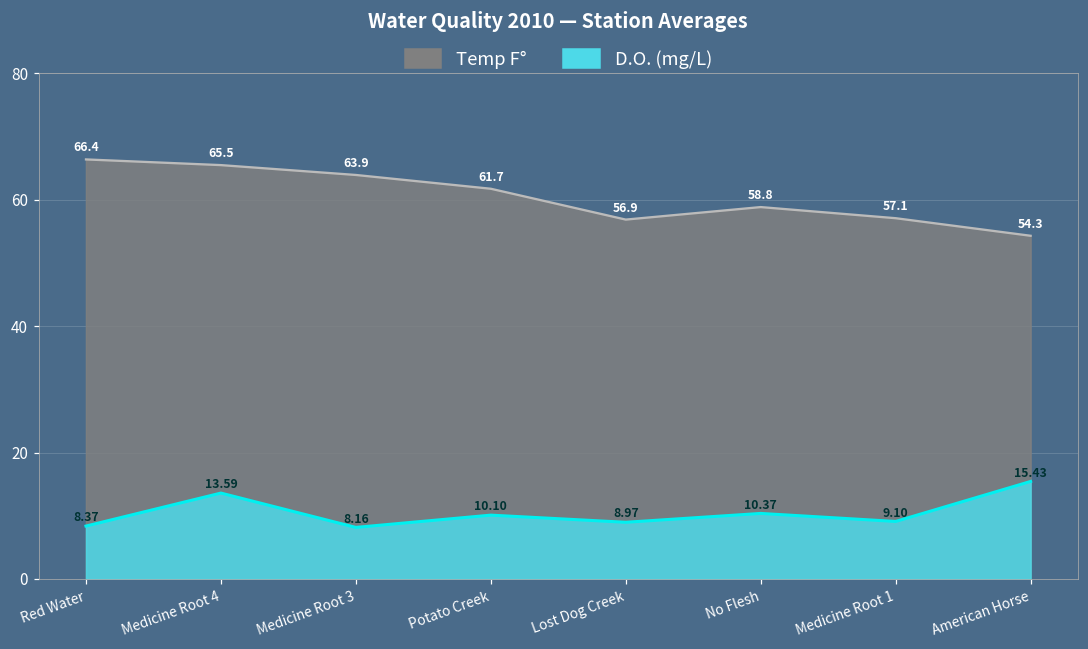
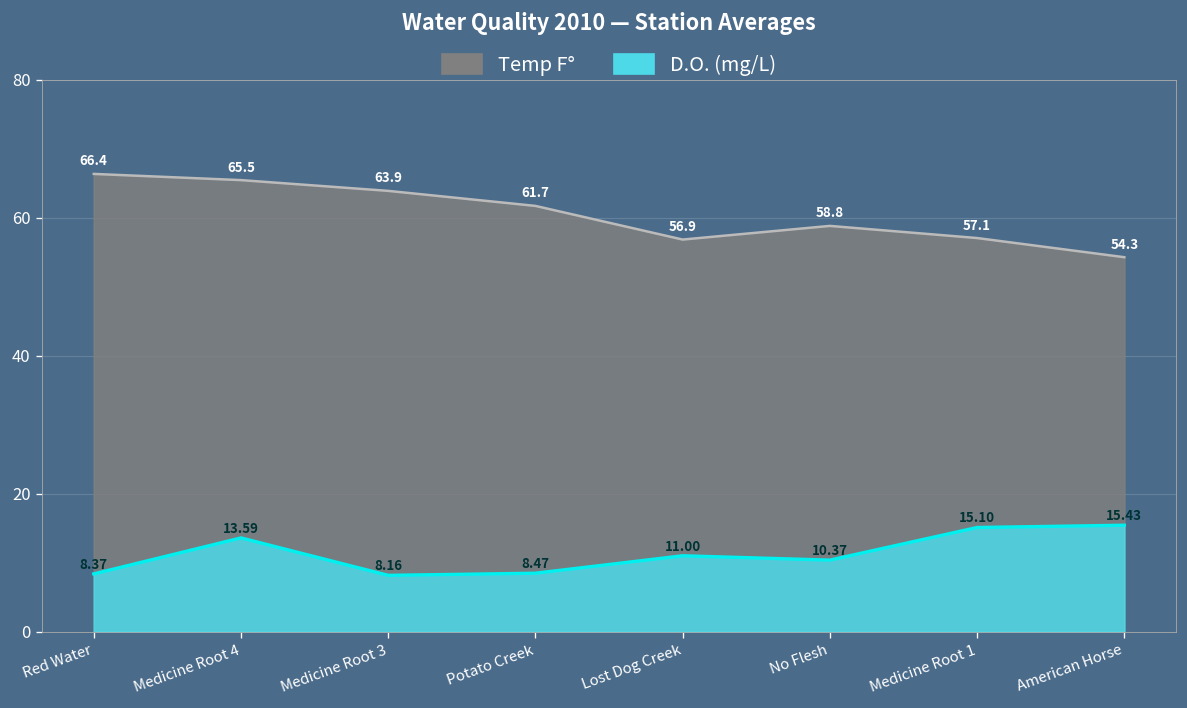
  {
    "D.O. (mg/L)": {
      "Red Water": 8.37,
      "Medicine Root 4": 13.59,
      "Medicine Root 3": 8.16,
-     "Potato Creek": 10.10,
-     "Lost Dog Creek": 8.97,
+     "Potato Creek": 8.47,
+     "Lost Dog Creek": 11.00,
      "No Flesh": 10.37,
-     "Medicine Root 1": 9.10,
+     "Medicine Root 1": 15.10,
      "American Horse": 15.43
    }
  }
